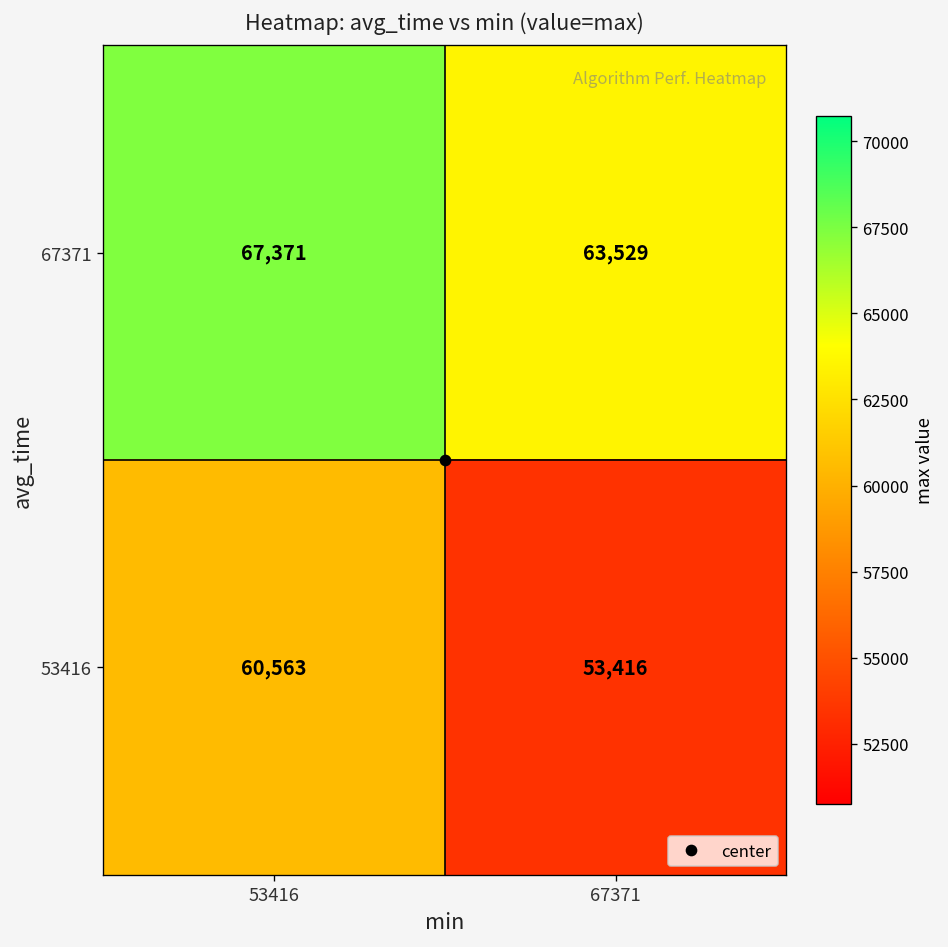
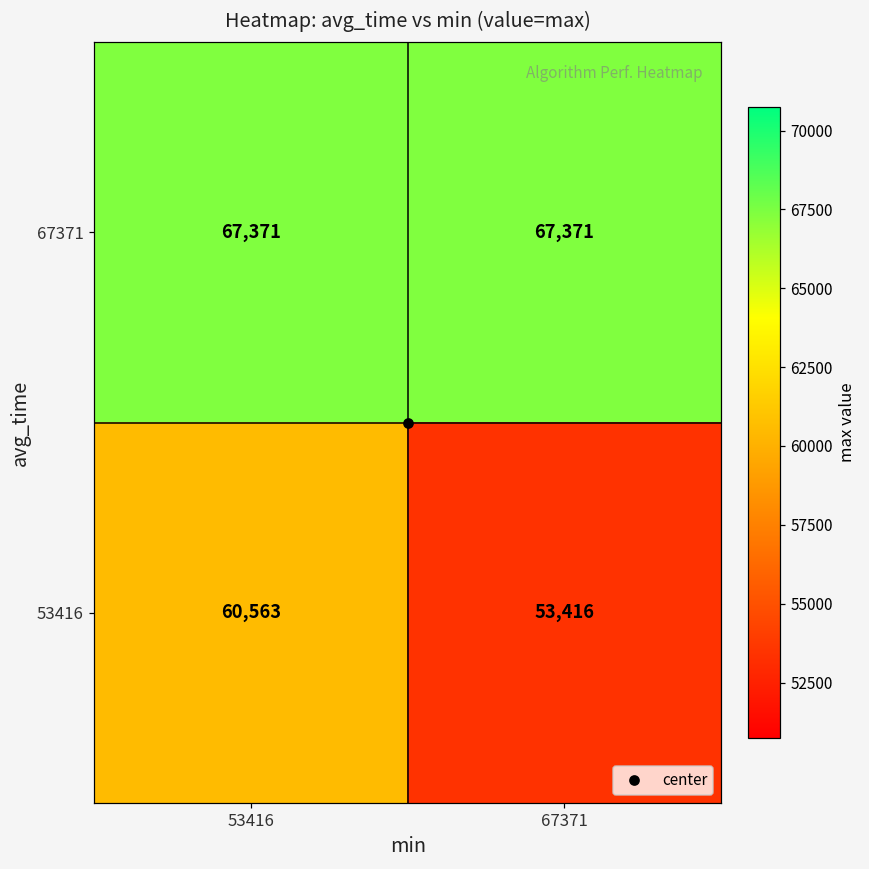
  {
    "67371": {
      "53416": "67,371",
-     "67371": "63,529"
+     "67371": "67,371"
    },
    "53416": {
      "53416": "60,563",
      "67371": "53,416"
    }
  }
